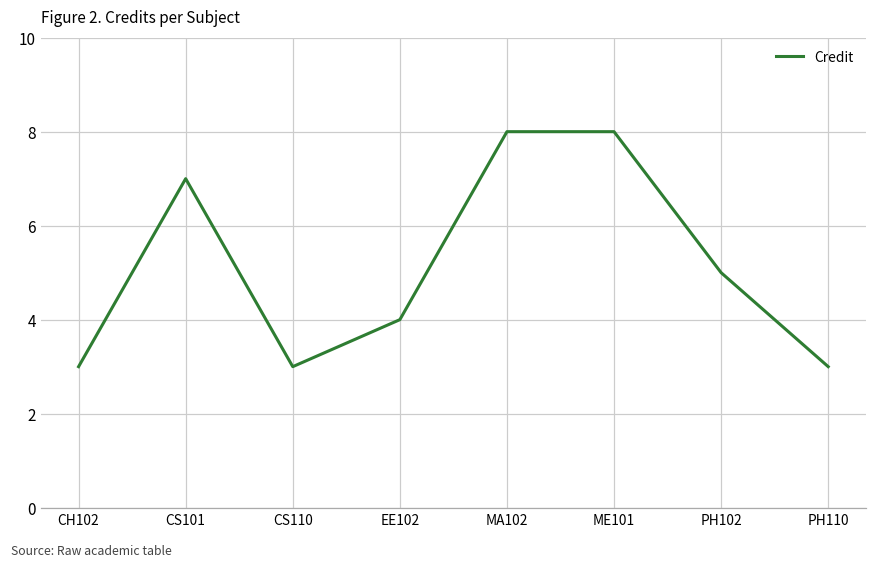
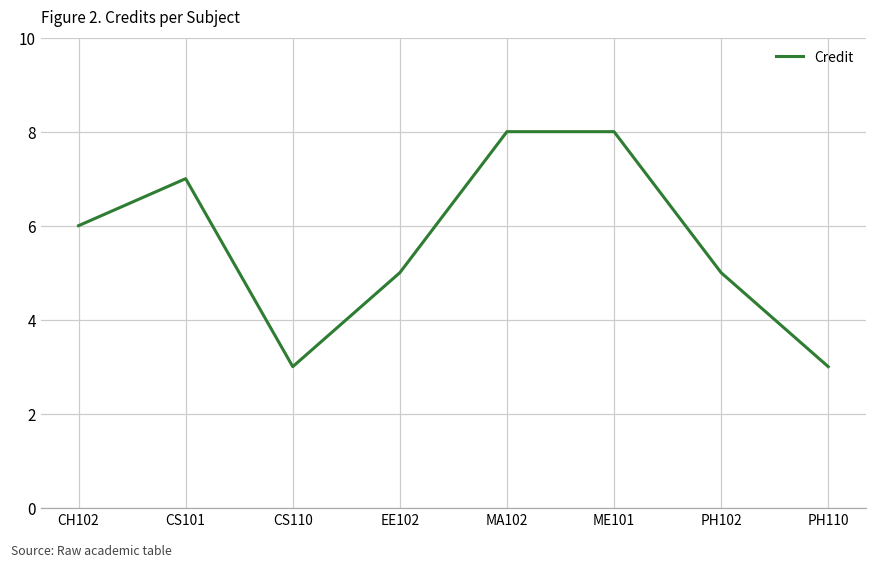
  {
-   "CH102": 3,
+   "CH102": 6,
    "CS101": 7,
    "CS110": 3,
-   "EE102": 4,
+   "EE102": 5,
    "MA102": 8,
    "ME101": 8,
    "PH102": 5,
    "PH110": 3
  }
